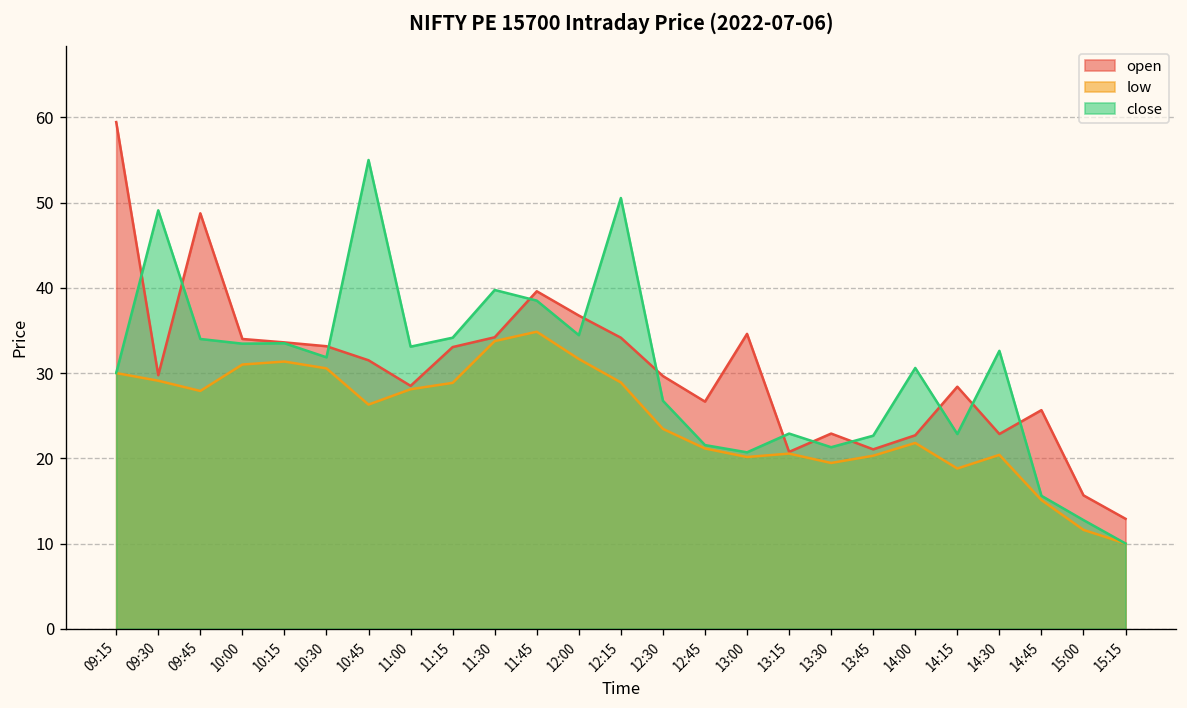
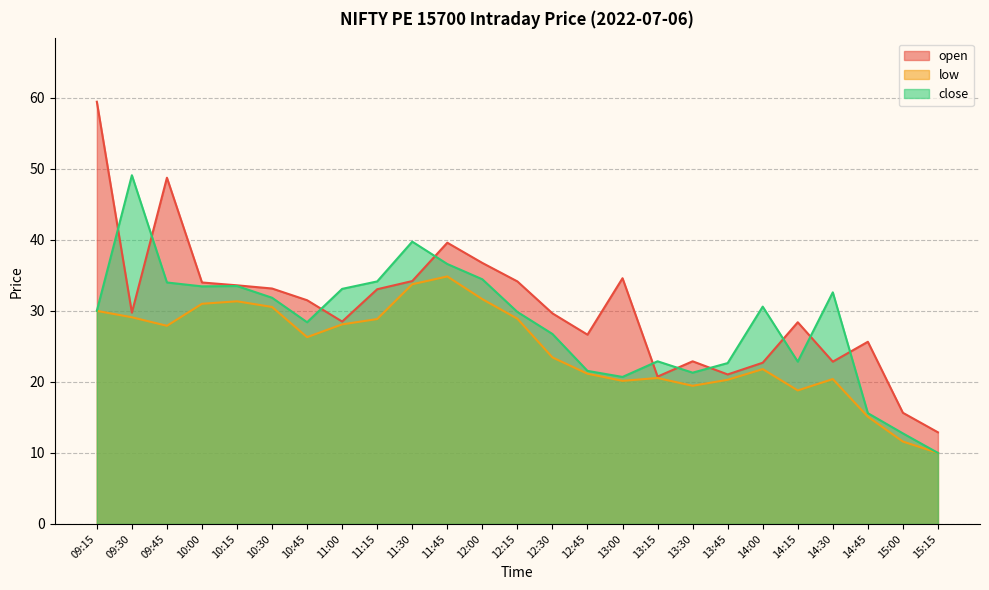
  {
    "open": {
      "09:15": 59,
      "09:30": 30,
      "09:45": 49,
      "10:00": 34,
      "10:30": 33,
      "10:45": 32,
      "11:00": 29,
      "11:15": 33,
      "11:30": 34,
      "11:45": 40,
      "12:00": 37,
      "12:15": 34,
      "12:30": 30,
      "12:45": 27,
      "13:00": 35,
      "13:30": 23,
      "13:45": 21,
      "14:00": 23,
      "14:15": 28,
      "14:30": 23,
      "14:45": 26,
      "15:00": 16,
      "15:15": 13
    },
    "low": {
      "09:30": 29,
      "09:45": 28,
      "10:00": 31,
      "10:15": 31,
      "10:30": 31,
      "10:45": 26,
      "11:00": 28,
      "11:15": 29,
      "11:30": 34,
      "11:45": 35,
      "12:00": 32,
      "12:15": 29,
      "12:30": 23,
      "12:45": 21,
      "13:00": 20,
      "13:30": 19,
      "13:45": 20,
      "14:00": 22,
      "14:15": 19,
      "14:30": 20,
      "14:45": 15,
      "15:00": 12
    },
    "close": {
      "09:30": 49,
      "09:45": 34,
      "10:00": 33,
      "10:30": 32,
-     "10:45": 55,
+     "10:45": 28,
      "11:00": 33,
      "11:15": 34,
      "11:30": 40,
-     "11:45": 39,
+     "11:45": 37,
      "12:00": 34,
-     "12:15": 51,
+     "12:15": 30,
      "12:30": 27,
      "12:45": 22,
      "13:00": 21,
      "13:15": 23,
      "13:30": 21,
      "13:45": 23,
      "14:00": 31,
      "14:15": 23,
      "14:30": 33,
      "14:45": 16,
      "15:00": 13
    }
  }
